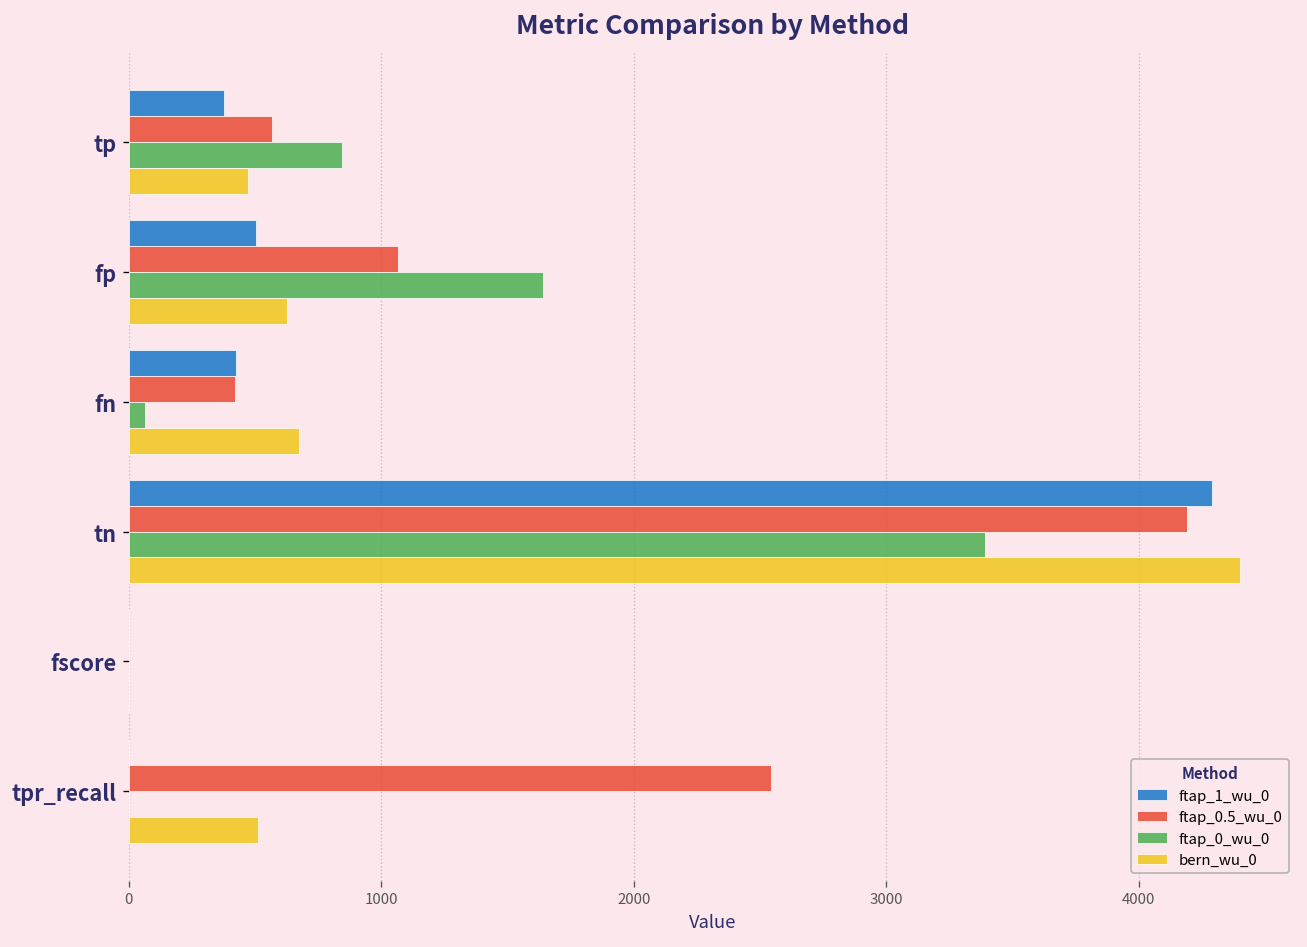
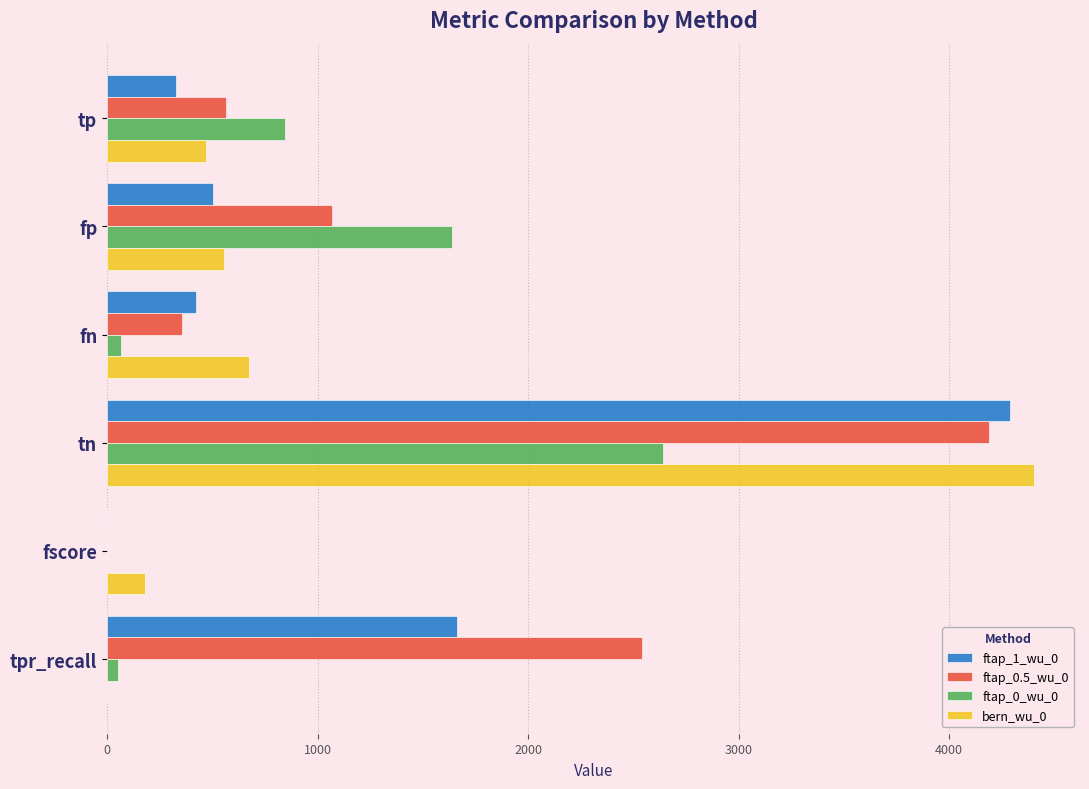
  {
    "ftap_1_wu_0": {
-     "tp": 380,
+     "tp": 330,
      "fp": 510,
      "fn": 420,
      "tn": 4290,
-     "tpr_recall": 0
+     "tpr_recall": 1660
    },
    "ftap_0.5_wu_0": {
      "tp": 570,
      "fp": 1070,
-     "fn": 420,
+     "fn": 360,
      "tn": 4190,
      "tpr_recall": 2540
    },
    "ftap_0_wu_0": {
      "tp": 850,
      "fp": 1640,
      "fn": 70,
-     "tn": 3390,
-     "tpr_recall": 0
+     "tn": 2640,
+     "tpr_recall": 50
    },
    "bern_wu_0": {
      "tp": 470,
-     "fp": 630,
+     "fp": 560,
      "fn": 680,
      "tn": 4400,
-     "fscore": 0,
-     "tpr_recall": 510
+     "fscore": 180,
+     "tpr_recall": 0
    }
  }
